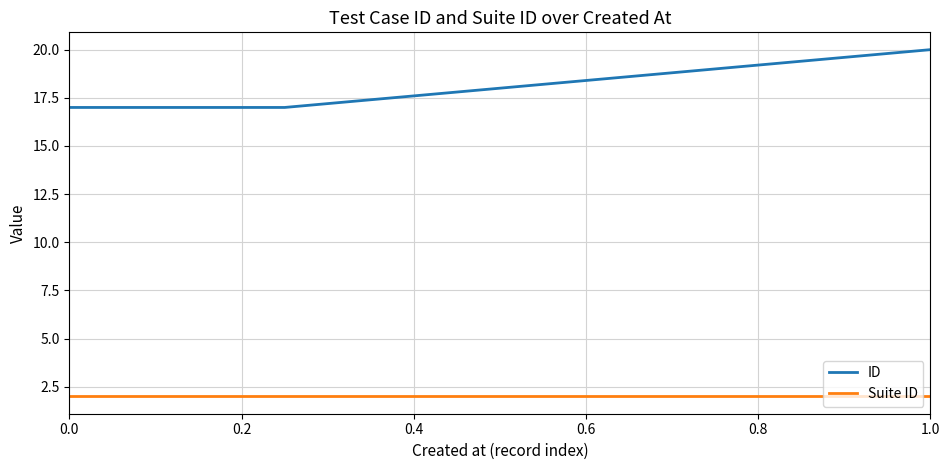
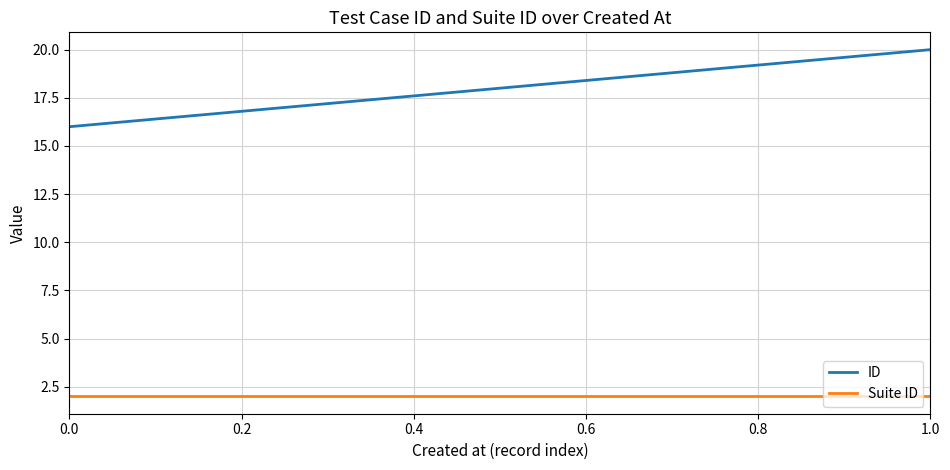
  {
    "ID": {
-     "0.0": 17,
+     "0.0": 16,
      "1.0": 20
    },
    "Suite ID": {
      "0.0": 2,
      "1.0": 2
    }
  }
